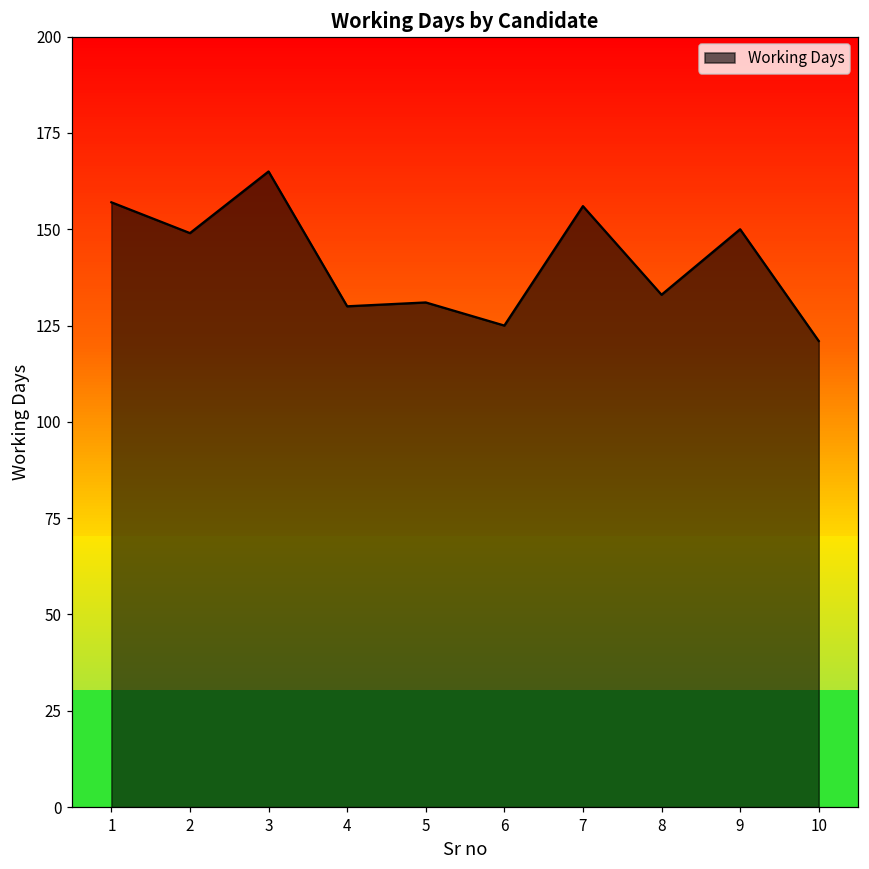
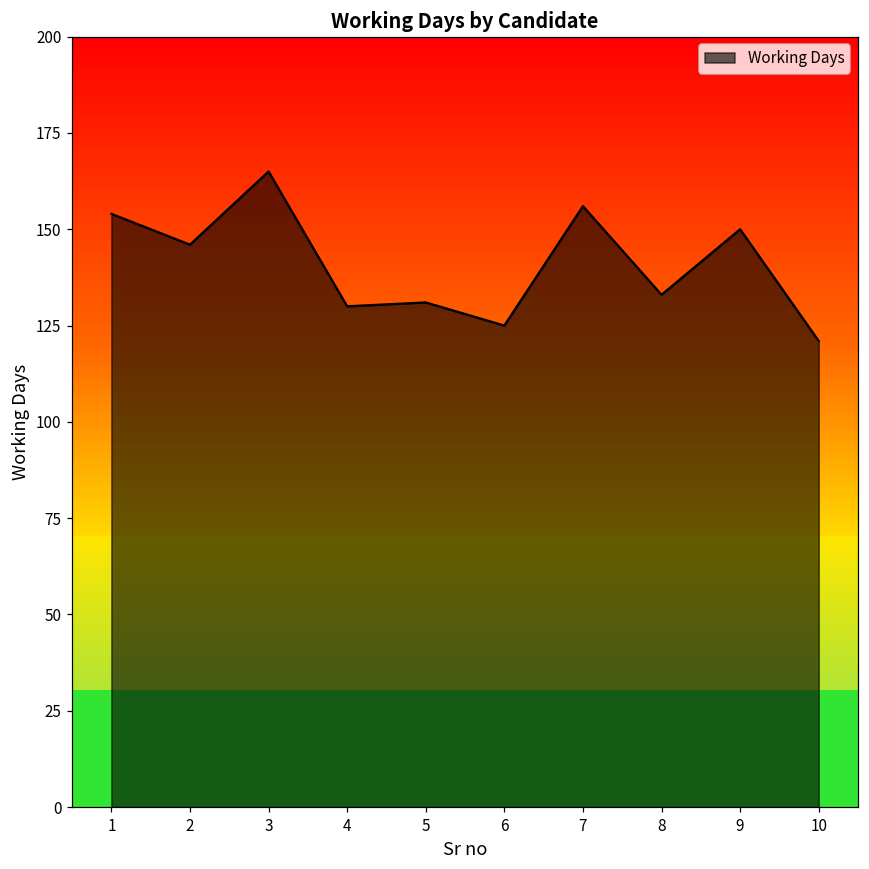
  {
-   "1": 157,
-   "2": 149,
+   "1": 154,
+   "2": 146,
    "3": 165,
    "4": 130,
    "5": 131,
    "6": 125,
    "7": 156,
    "8": 133,
    "9": 150,
    "10": 121
  }
